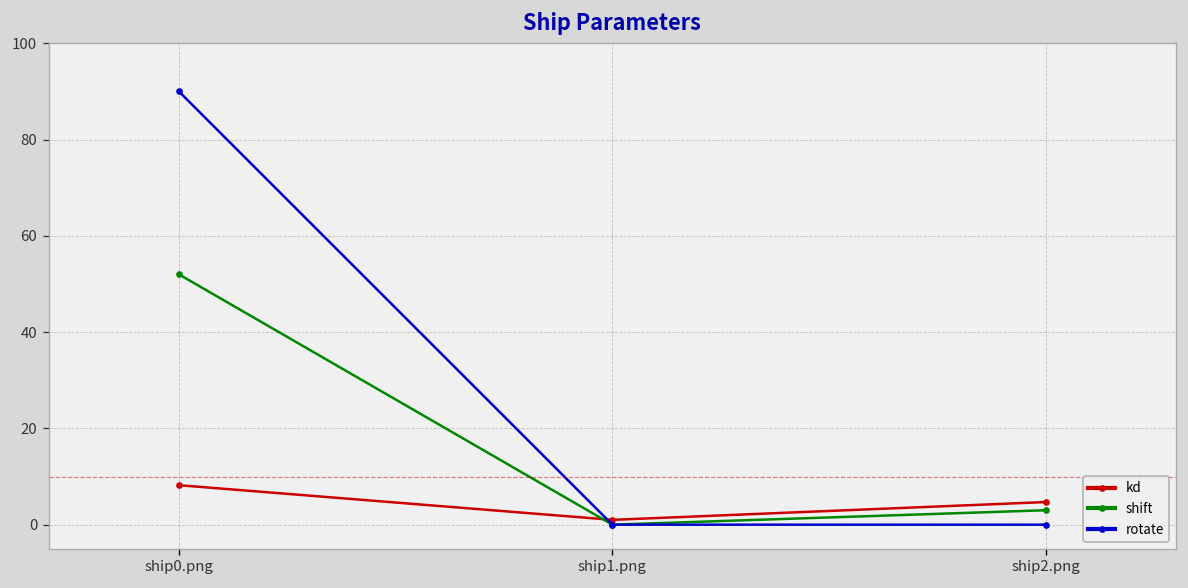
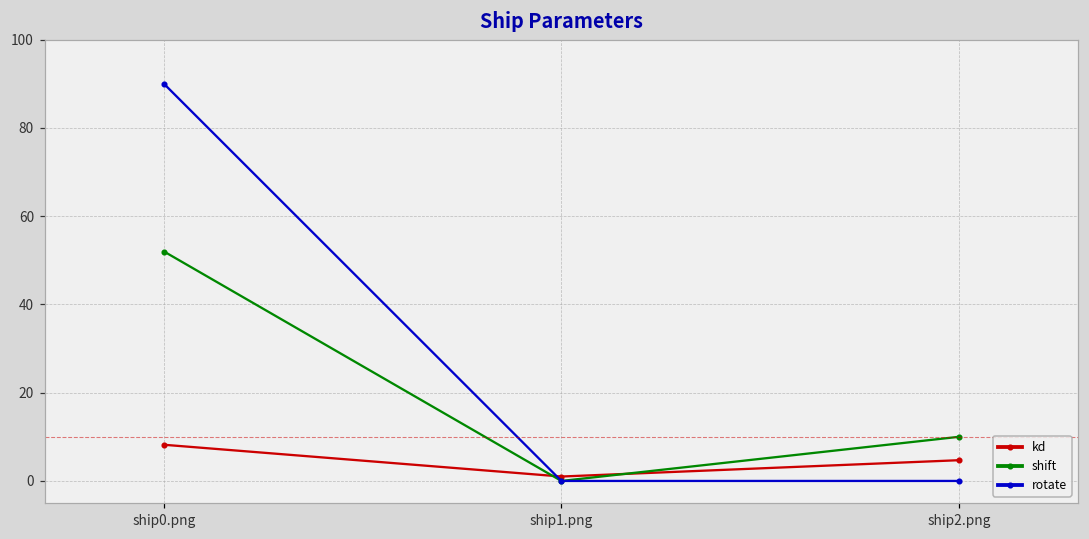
  {
    "kd": {
      "ship0.png": 8,
      "ship1.png": 1,
      "ship2.png": 5
    },
    "shift": {
      "ship0.png": 52,
-     "ship2.png": 3
+     "ship2.png": 10
    },
    "rotate": {
      "ship0.png": 90,
      "ship2.png": 0
    }
  }
